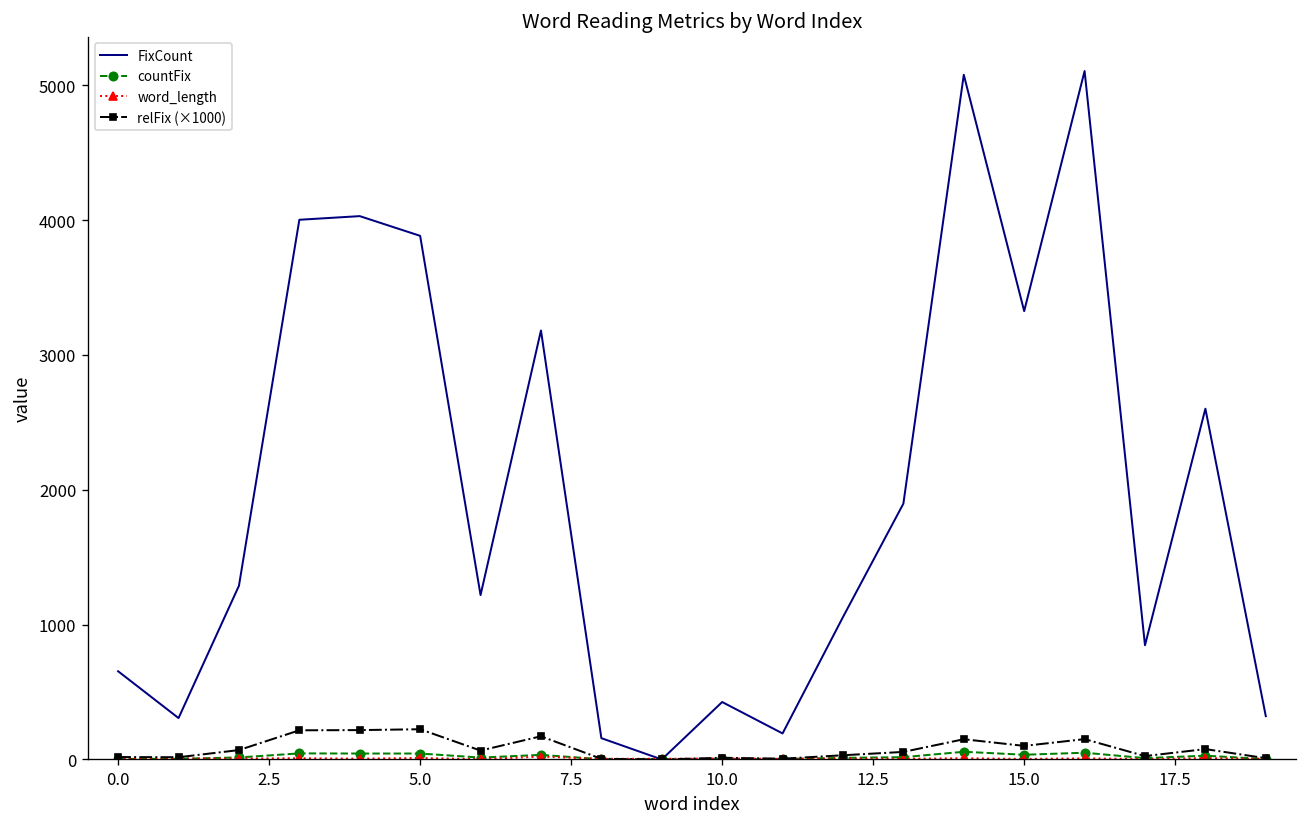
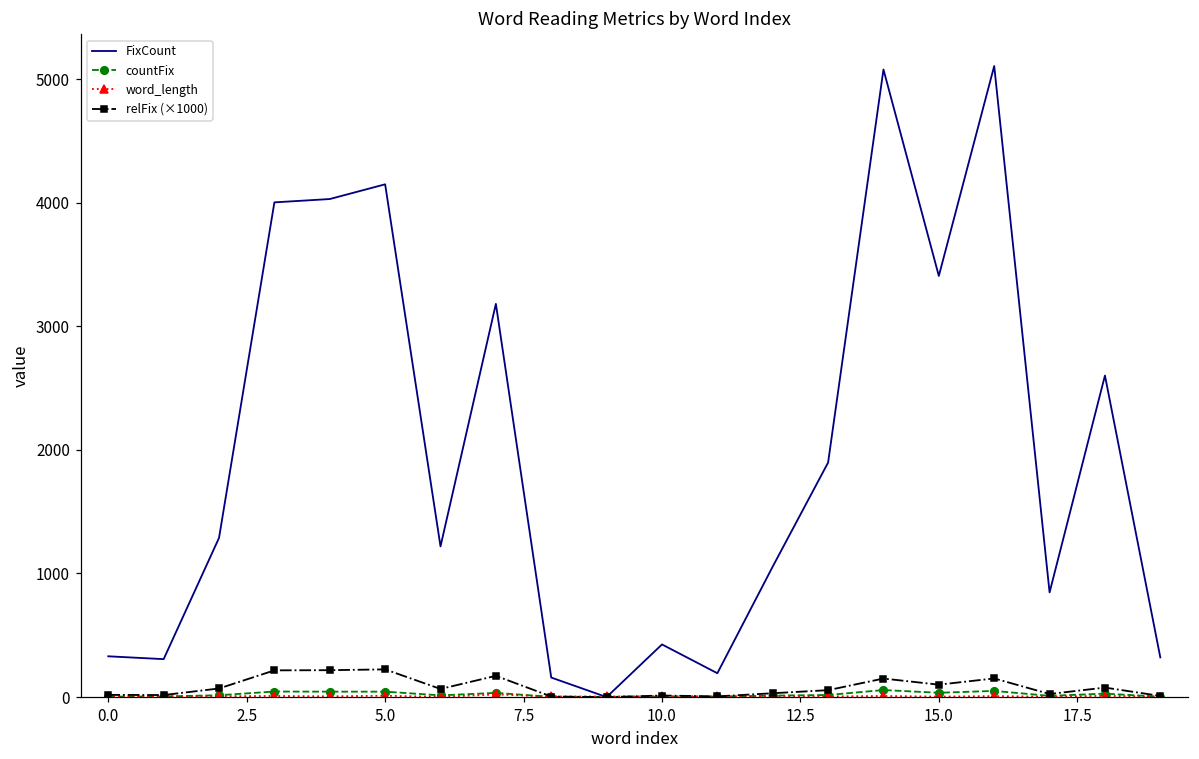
  {
    "FixCount": {
-     "0.0": 650,
-     "5.0": 3880,
+     "0.0": 330,
+     "5.0": 4150,
      "10.0": 430,
-     "15.0": 3320
+     "15.0": 3410
    },
    "countFix": {
      "5.0": 40,
      "15.0": 40
    },
    "word_length": {
      "5.0": 10,
      "15.0": 0
    },
    "relFix (×1000)": {
      "5.0": 220,
      "15.0": 100
    }
  }
